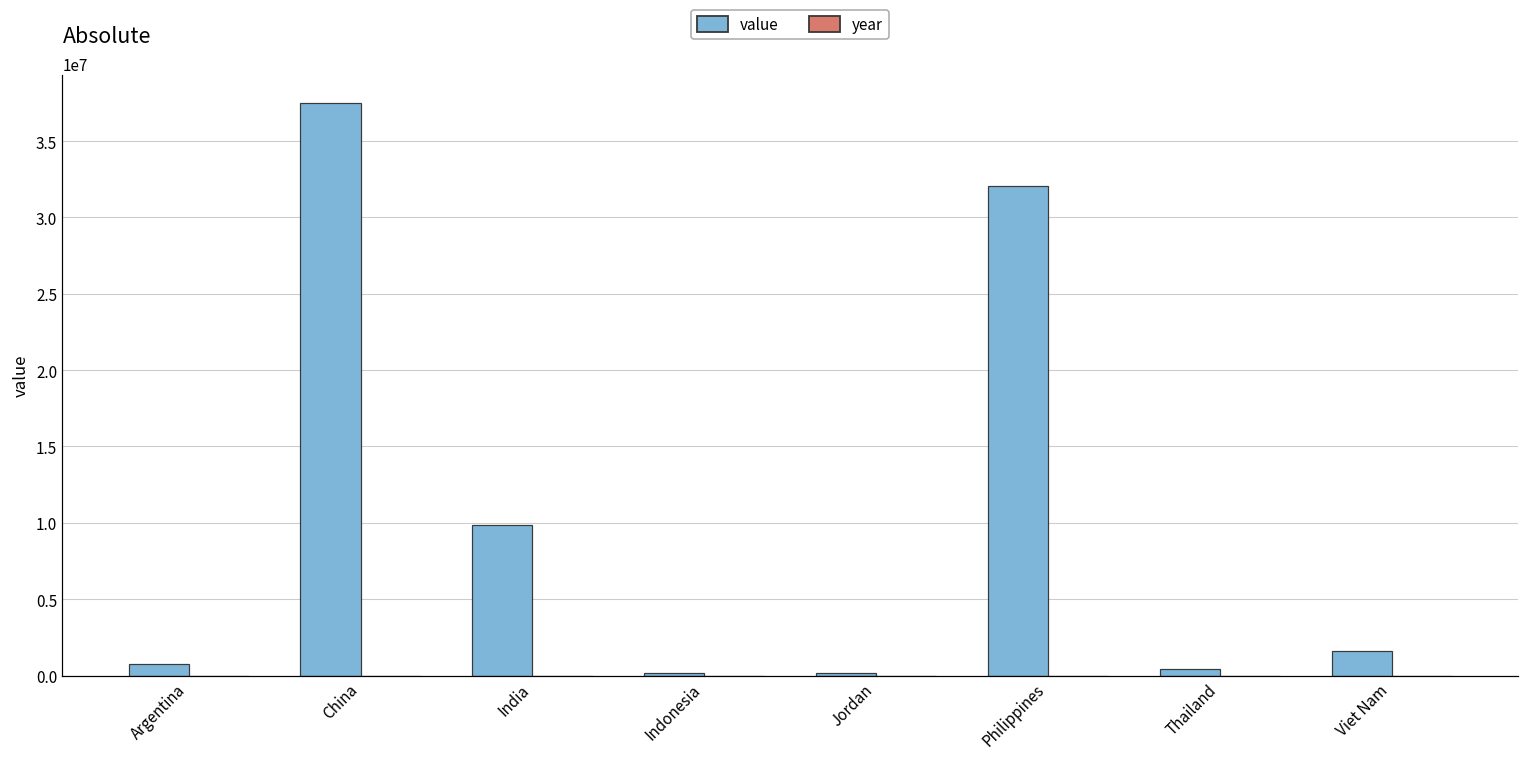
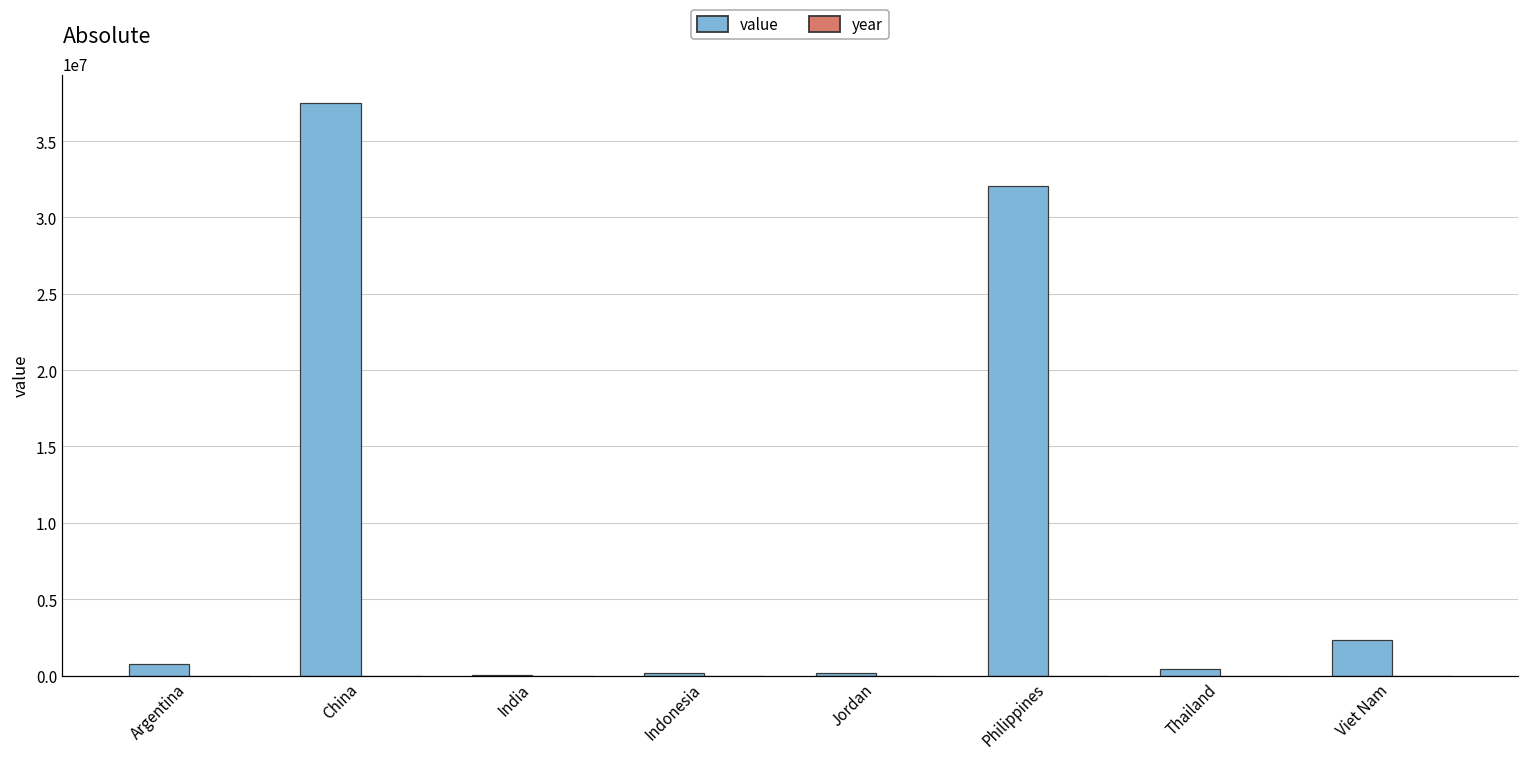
  {
    "value": {
      "Argentina": 700000,
      "China": 37500000,
-     "India": 9900000,
+     "India": 0,
      "Indonesia": 200000,
      "Philippines": 32100000,
      "Thailand": 400000,
-     "Viet Nam": 1600000
+     "Viet Nam": 2300000
    }
  }
